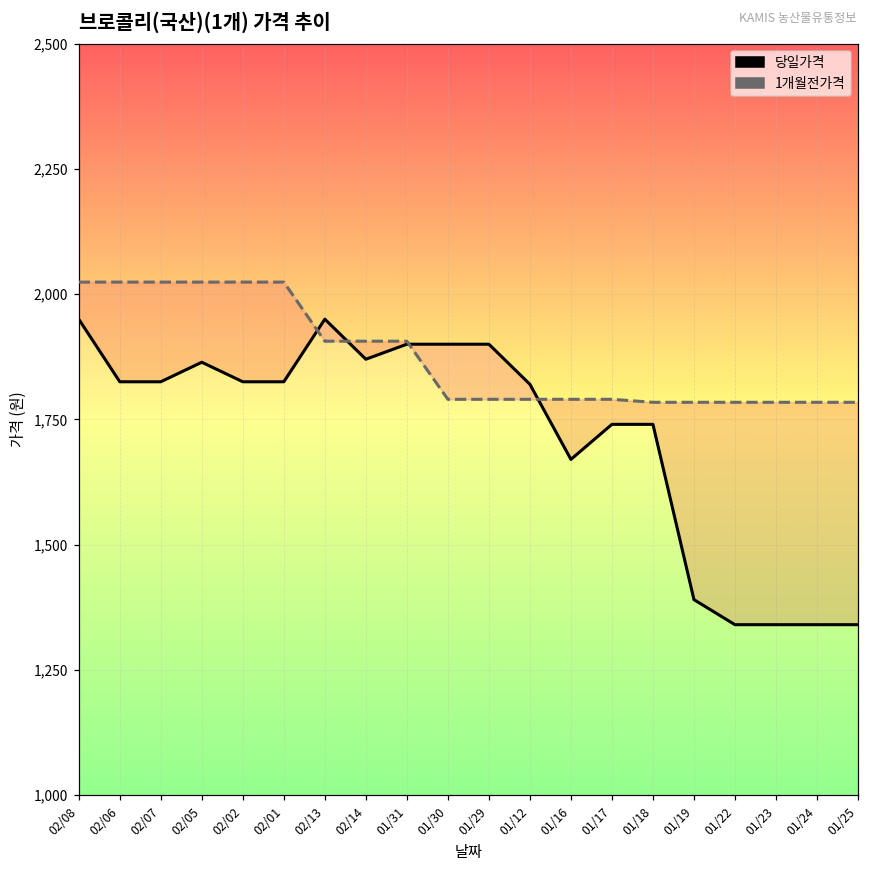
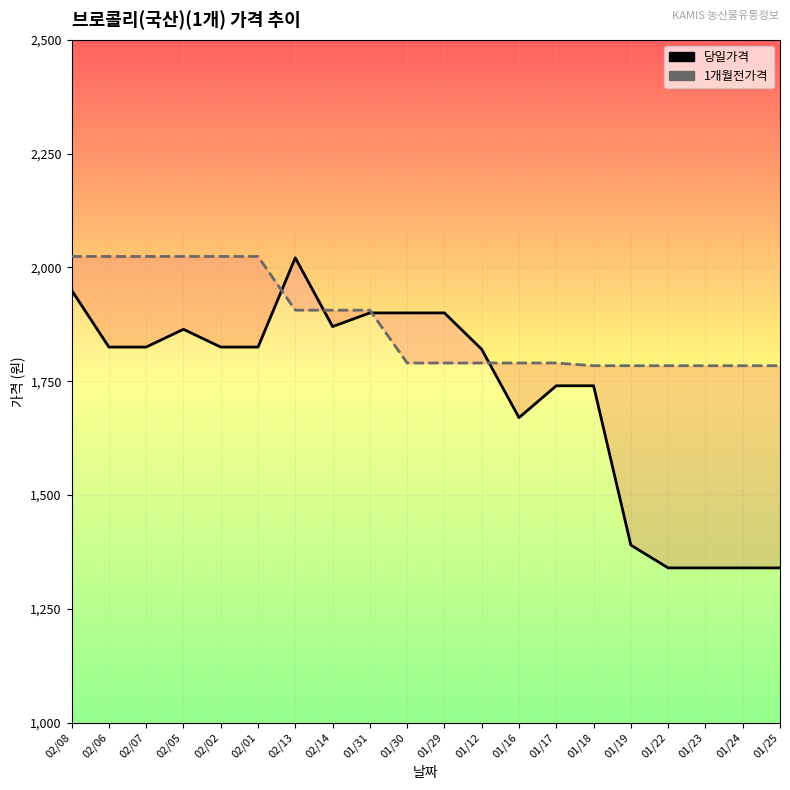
  {
    "당일가격": {
      "02/08": "1,950",
      "02/06": "1,830",
      "02/07": "1,830",
      "02/05": "1,860",
      "02/02": "1,830",
      "02/01": "1,830",
-     "02/13": "1,950",
+     "02/13": "2,020",
      "02/14": "1,870",
      "01/31": "1,900",
      "01/16": "1,670",
      "01/17": "1,740",
      "01/18": "1,740",
      "01/19": "1,390",
      "01/22": "1,340",
      "01/23": "1,340",
      "01/24": "1,340",
      "01/25": "1,340"
    },
    "1개월전가격": {
      "02/13": "1,910",
      "01/30": "1,790",
      "01/29": "1,790",
      "01/12": "1,790"
    }
  }
